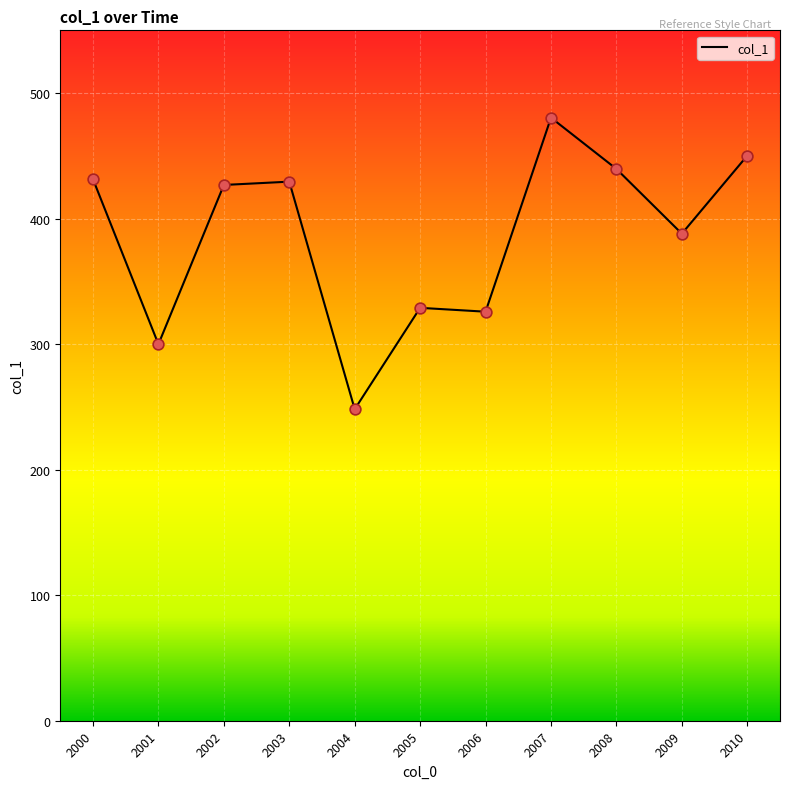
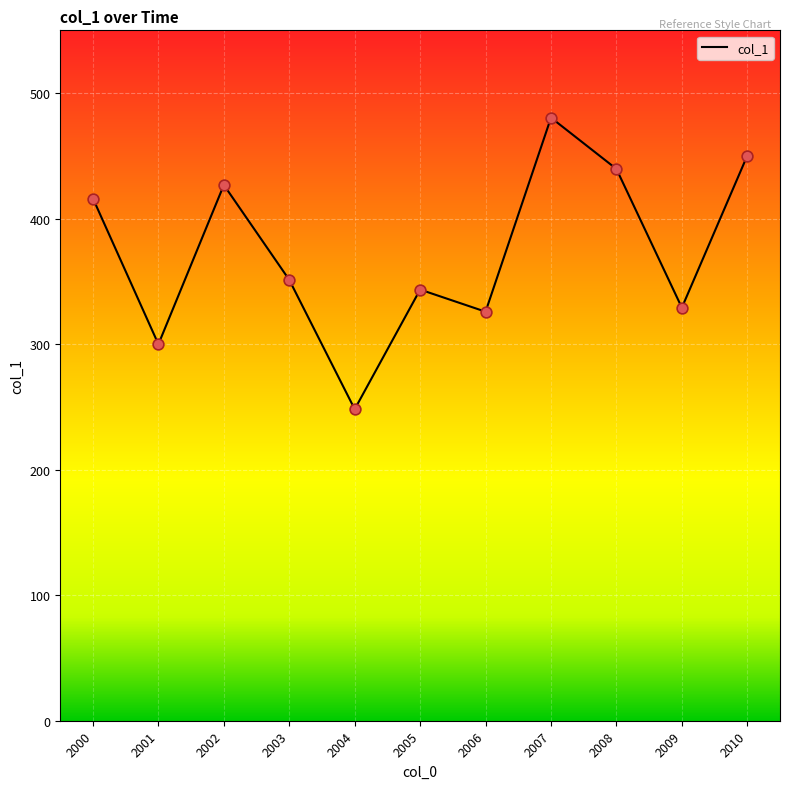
  {
-   "2000": 431,
+   "2000": 416,
    "2001": 300,
    "2002": 427,
-   "2003": 429,
+   "2003": 351,
    "2004": 248,
-   "2005": 329,
+   "2005": 343,
    "2006": 326,
    "2007": 480,
    "2008": 440,
-   "2009": 388,
+   "2009": 329,
    "2010": 450
  }
